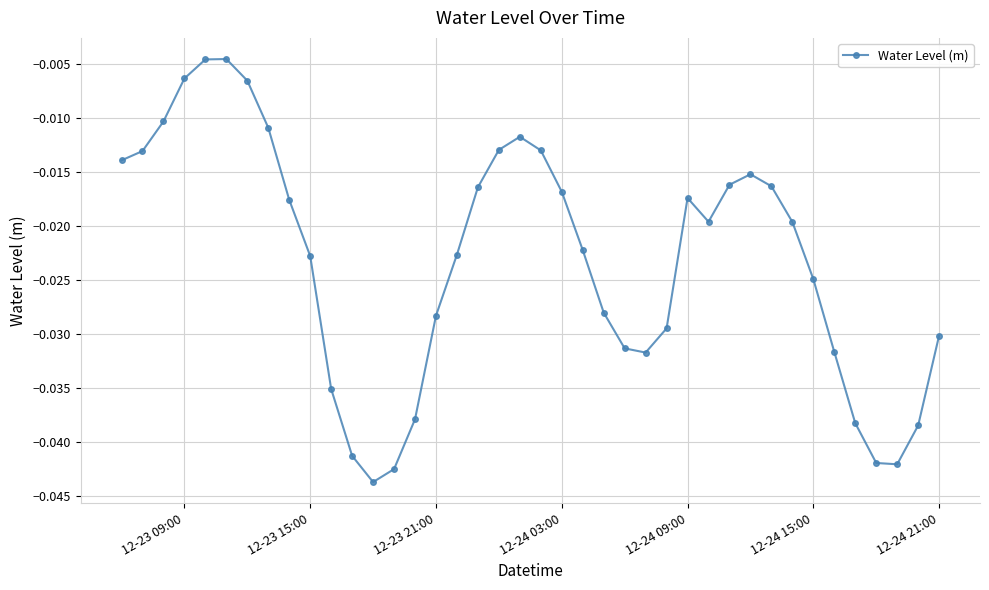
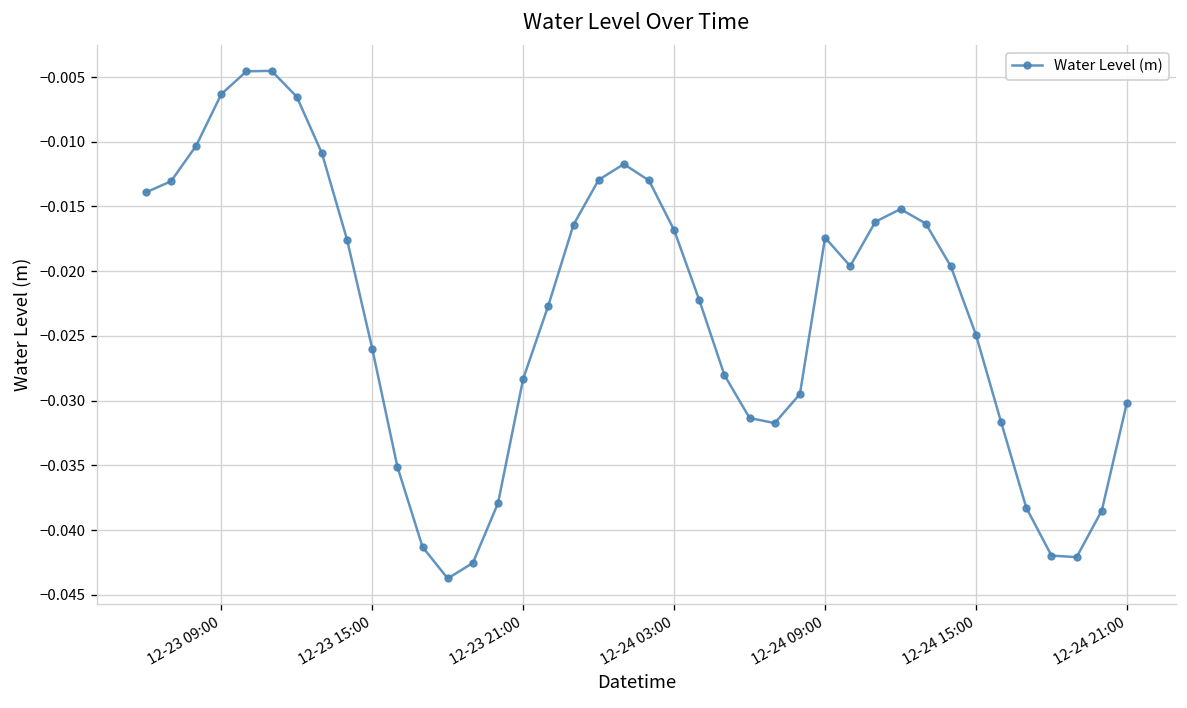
  {
    "12-23 09:00": -0.0063,
-   "12-23 15:00": -0.0228,
+   "12-23 15:00": -0.0260,
    "12-23 21:00": -0.0283,
    "12-24 03:00": -0.0168,
    "12-24 09:00": -0.0174,
    "12-24 15:00": -0.0249,
    "12-24 21:00": -0.0302
  }
